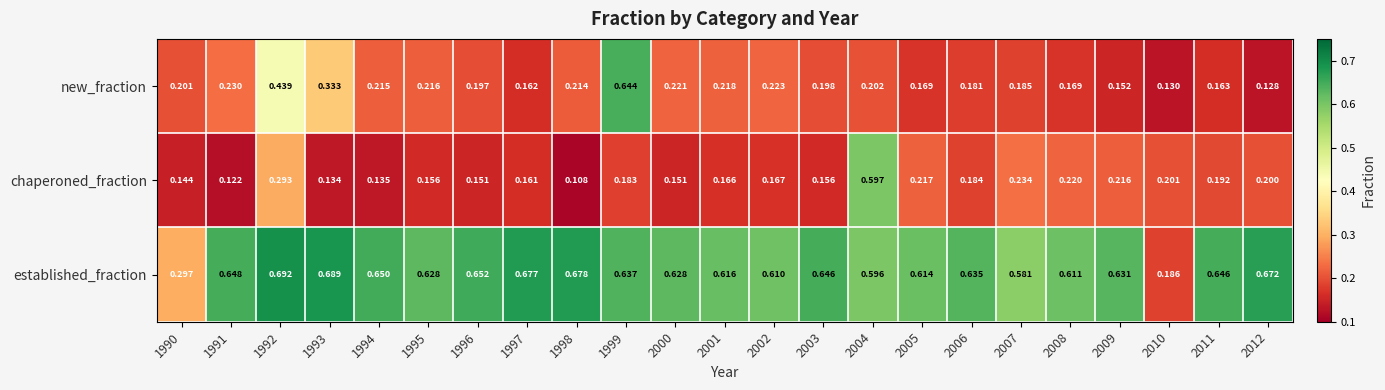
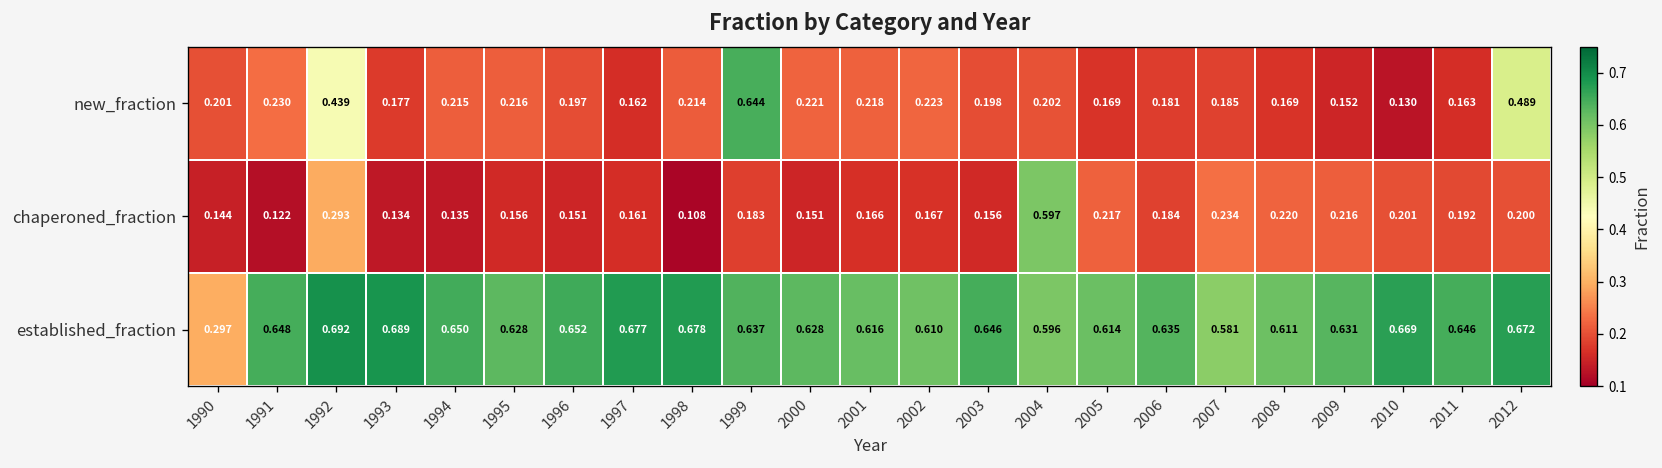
  {
    "new_fraction": {
      "1990": 0.201,
      "1991": 0.230,
      "1992": 0.439,
-     "1993": 0.333,
+     "1993": 0.177,
      "1994": 0.215,
      "1995": 0.216,
      "1996": 0.197,
      "1997": 0.162,
      "1998": 0.214,
      "1999": 0.644,
      "2000": 0.221,
      "2001": 0.218,
      "2002": 0.223,
      "2003": 0.198,
      "2004": 0.202,
      "2005": 0.169,
      "2006": 0.181,
      "2007": 0.185,
      "2008": 0.169,
      "2009": 0.152,
      "2010": 0.130,
      "2011": 0.163,
-     "2012": 0.128
+     "2012": 0.489
    },
    "chaperoned_fraction": {
      "1990": 0.144,
      "1991": 0.122,
      "1992": 0.293,
      "1993": 0.134,
      "1994": 0.135,
      "1995": 0.156,
      "1996": 0.151,
      "1997": 0.161,
      "1998": 0.108,
      "1999": 0.183,
      "2000": 0.151,
      "2001": 0.166,
      "2002": 0.167,
      "2003": 0.156,
      "2004": 0.597,
      "2005": 0.217,
      "2006": 0.184,
      "2007": 0.234,
      "2008": 0.220,
      "2009": 0.216,
      "2010": 0.201,
      "2011": 0.192,
      "2012": 0.200
    },
    "established_fraction": {
      "1990": 0.297,
      "1991": 0.648,
      "1992": 0.692,
      "1993": 0.689,
      "1994": 0.650,
      "1995": 0.628,
      "1996": 0.652,
      "1997": 0.677,
      "1998": 0.678,
      "1999": 0.637,
      "2000": 0.628,
      "2001": 0.616,
      "2002": 0.610,
      "2003": 0.646,
      "2004": 0.596,
      "2005": 0.614,
      "2006": 0.635,
      "2007": 0.581,
      "2008": 0.611,
      "2009": 0.631,
-     "2010": 0.186,
+     "2010": 0.669,
      "2011": 0.646,
      "2012": 0.672
    }
  }
